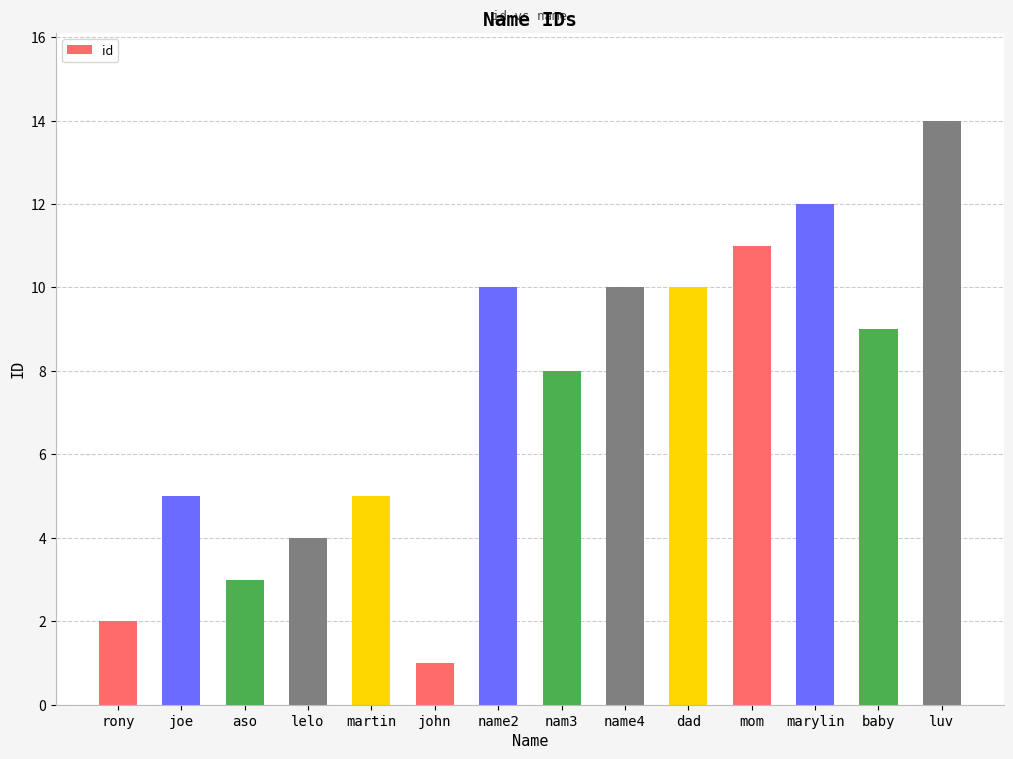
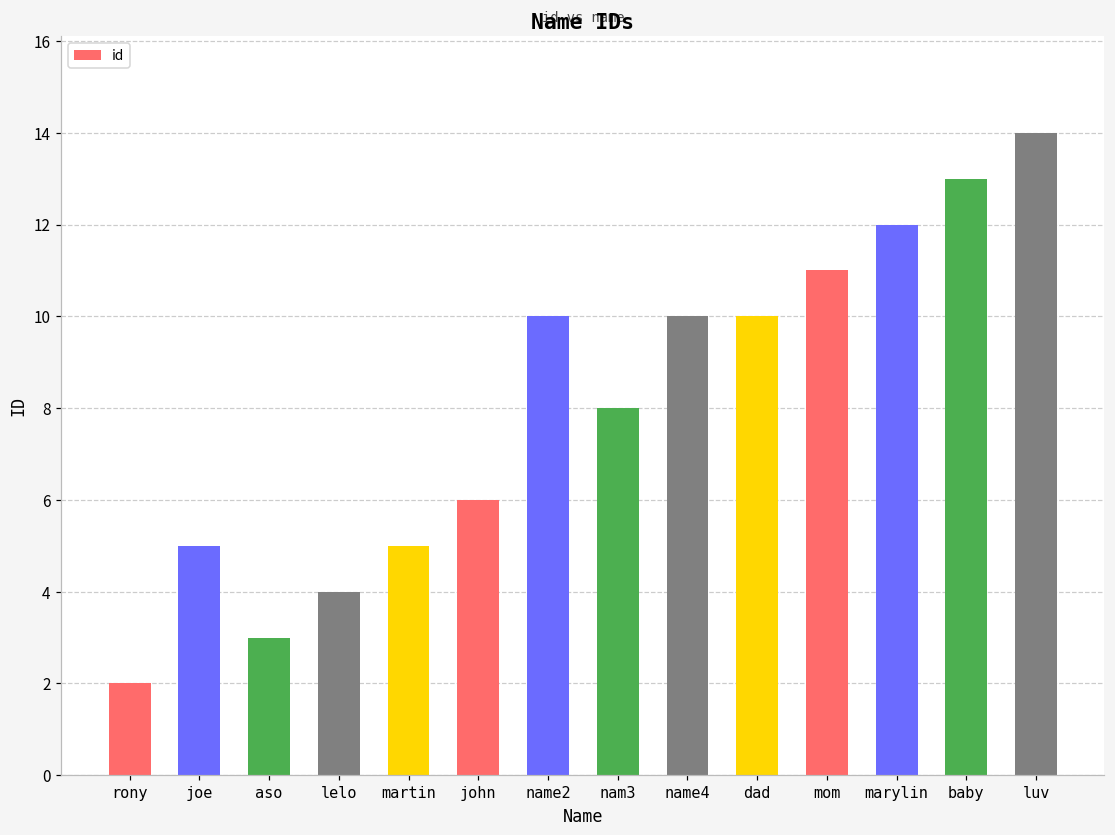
  {
    "rony": 2,
    "joe": 5,
    "aso": 3,
    "lelo": 4,
    "martin": 5,
-   "john": 1,
+   "john": 6,
    "name2": 10,
    "nam3": 8,
    "name4": 10,
    "dad": 10,
    "mom": 11,
    "marylin": 12,
-   "baby": 9,
+   "baby": 13,
    "luv": 14
  }
